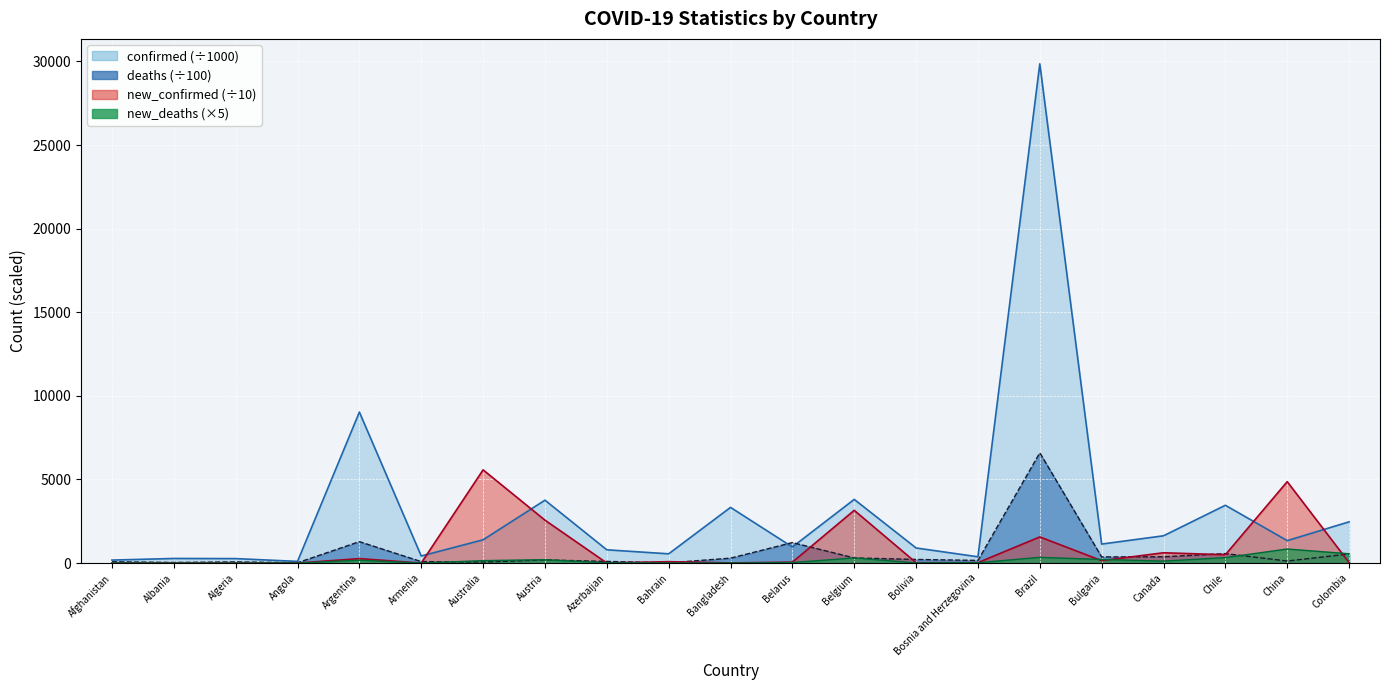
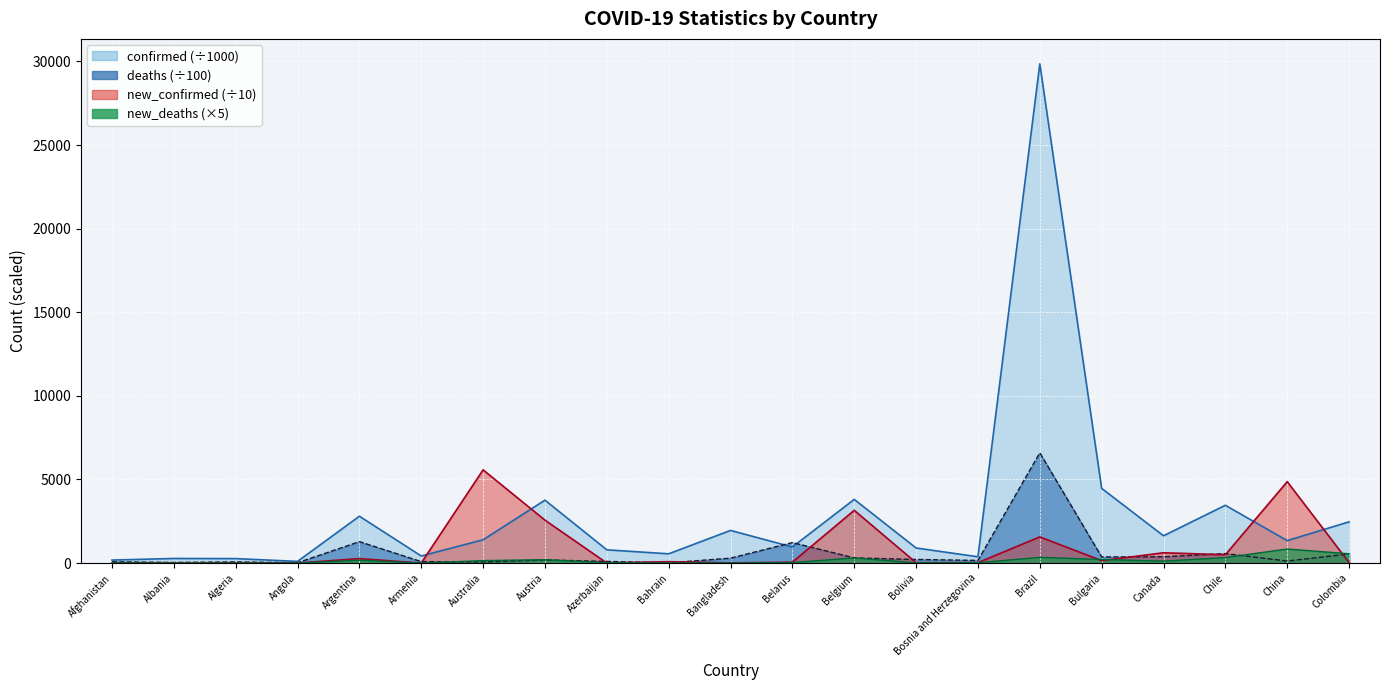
  {
    "confirmed (÷1000)": {
      "Albania": 300,
      "Algeria": 300,
-     "Argentina": 9000,
+     "Argentina": 2800,
      "Armenia": 400,
      "Australia": 1400,
      "Austria": 3800,
      "Azerbaijan": 800,
      "Bahrain": 600,
-     "Bangladesh": 3300,
+     "Bangladesh": 2000,
      "Belarus": 1000,
      "Belgium": 3800,
      "Bolivia": 900,
      "Bosnia and Herzegovina": 400,
      "Brazil": 29900,
-     "Bulgaria": 1100,
+     "Bulgaria": 4500,
      "Canada": 1600,
      "Chile": 3500,
      "China": 1300,
      "Colombia": 2500
    },
    "deaths (÷100)": {
      "Argentina": 1300,
      "Bangladesh": 300,
      "Belarus": 1200,
      "Bolivia": 200,
      "Brazil": 6600,
      "Bulgaria": 400,
      "Canada": 400,
      "China": 100
    },
    "new_confirmed (÷10)": {
      "Australia": 5600,
      "Austria": 2600,
      "Belgium": 3200,
      "Brazil": 1600,
      "Canada": 600,
      "China": 4900,
      "Colombia": 0
    },
    "new_deaths (×5)": {
      "Brazil": 300,
      "Canada": 100,
      "Chile": 300,
      "China": 800
    }
  }
